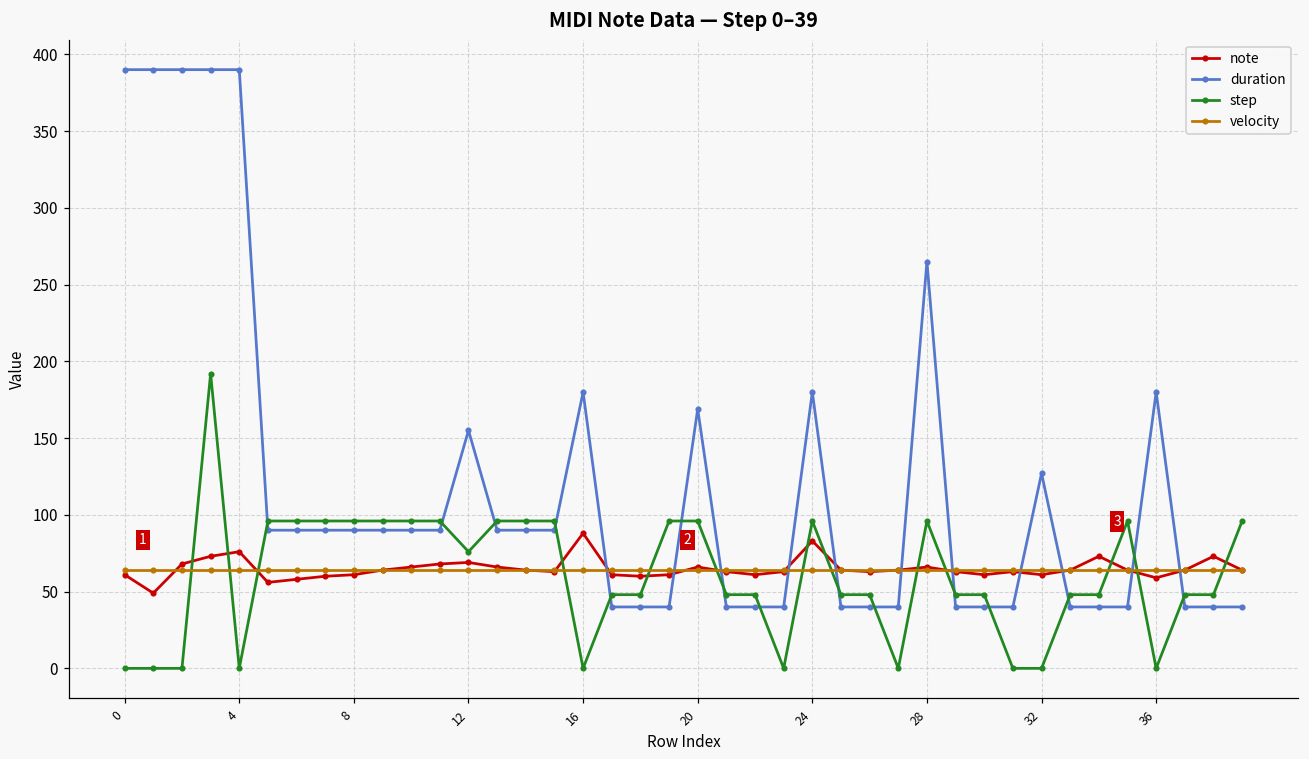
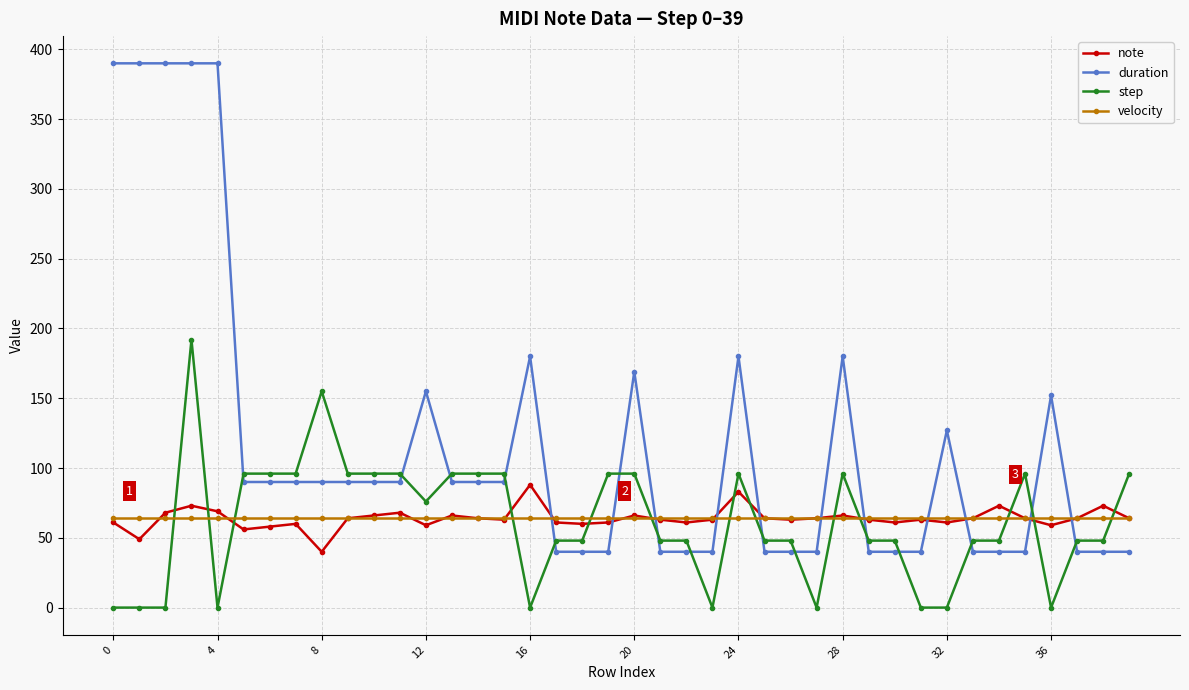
  {
    "note": {
      "0": 61,
-     "4": 76,
-     "8": 61,
-     "12": 69,
+     "4": 69,
+     "8": 40,
+     "12": 59,
      "16": 88,
      "20": 66,
      "24": 83,
      "28": 66,
      "32": 61,
      "36": 59
    },
    "duration": {
      "0": 390,
      "4": 390,
      "8": 90,
      "12": 155,
      "16": 180,
      "20": 169,
      "24": 180,
-     "28": 265,
+     "28": 180,
      "32": 127,
-     "36": 180
+     "36": 152
    },
    "step": {
      "0": 0,
      "4": 0,
-     "8": 96,
+     "8": 155,
      "12": 76,
      "16": 0,
      "24": 96,
      "28": 96,
      "32": 0,
      "36": 0
    },
    "velocity": {
      "0": 64,
      "4": 64,
      "8": 64,
      "12": 64,
      "16": 64,
      "20": 64,
      "24": 64,
      "28": 64,
      "32": 64,
      "36": 64
    }
  }
